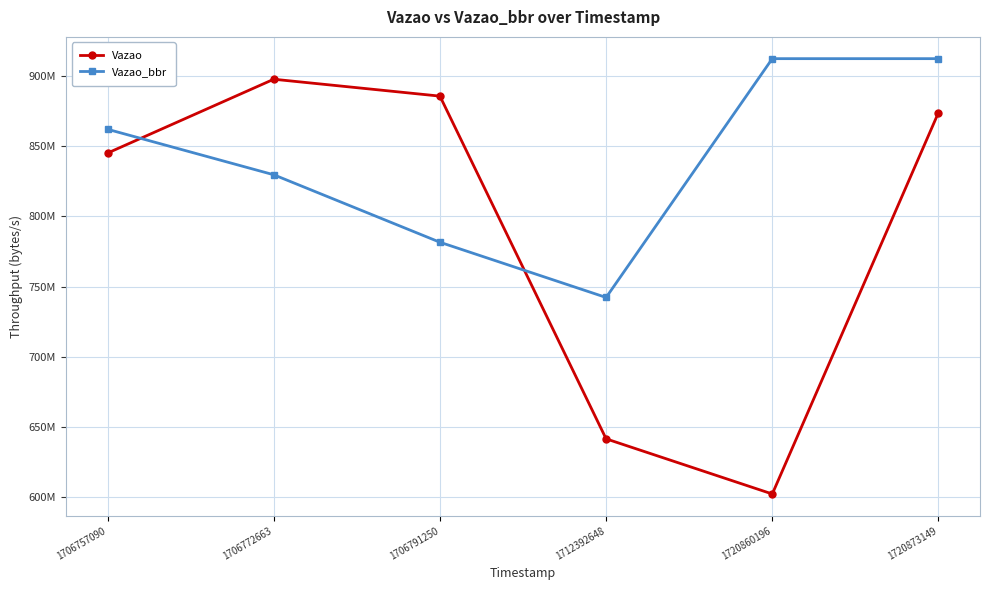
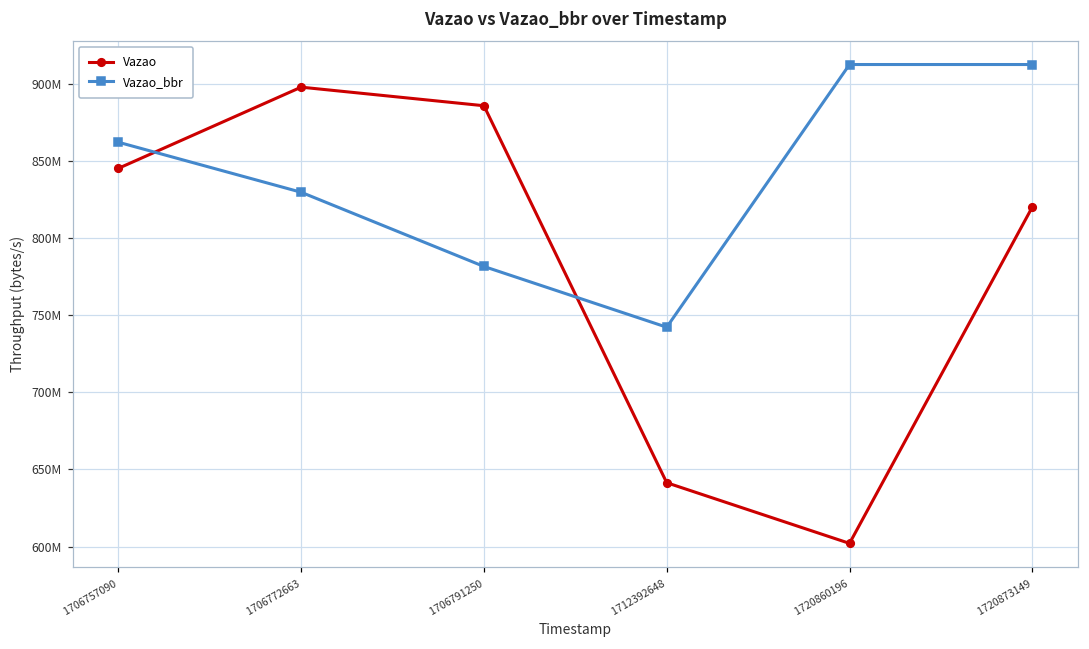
  {
    "Vazao": {
      "1706757090": 845000000,
      "1706772663": 898000000,
      "1706791250": 886000000,
      "1712392648": 641000000,
      "1720860196": 602000000,
-     "1720873149": 874000000
+     "1720873149": 820000000
    },
    "Vazao_bbr": {
      "1706757090": 862000000,
      "1706772663": 830000000,
      "1706791250": 782000000,
      "1712392648": 742000000,
      "1720860196": 913000000,
      "1720873149": 913000000
    }
  }
